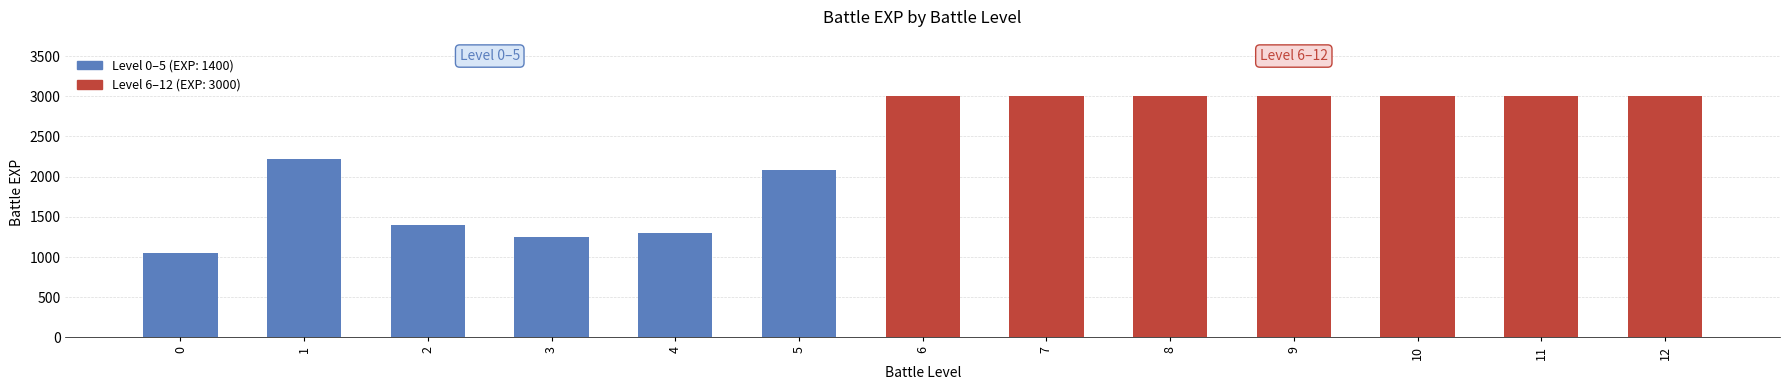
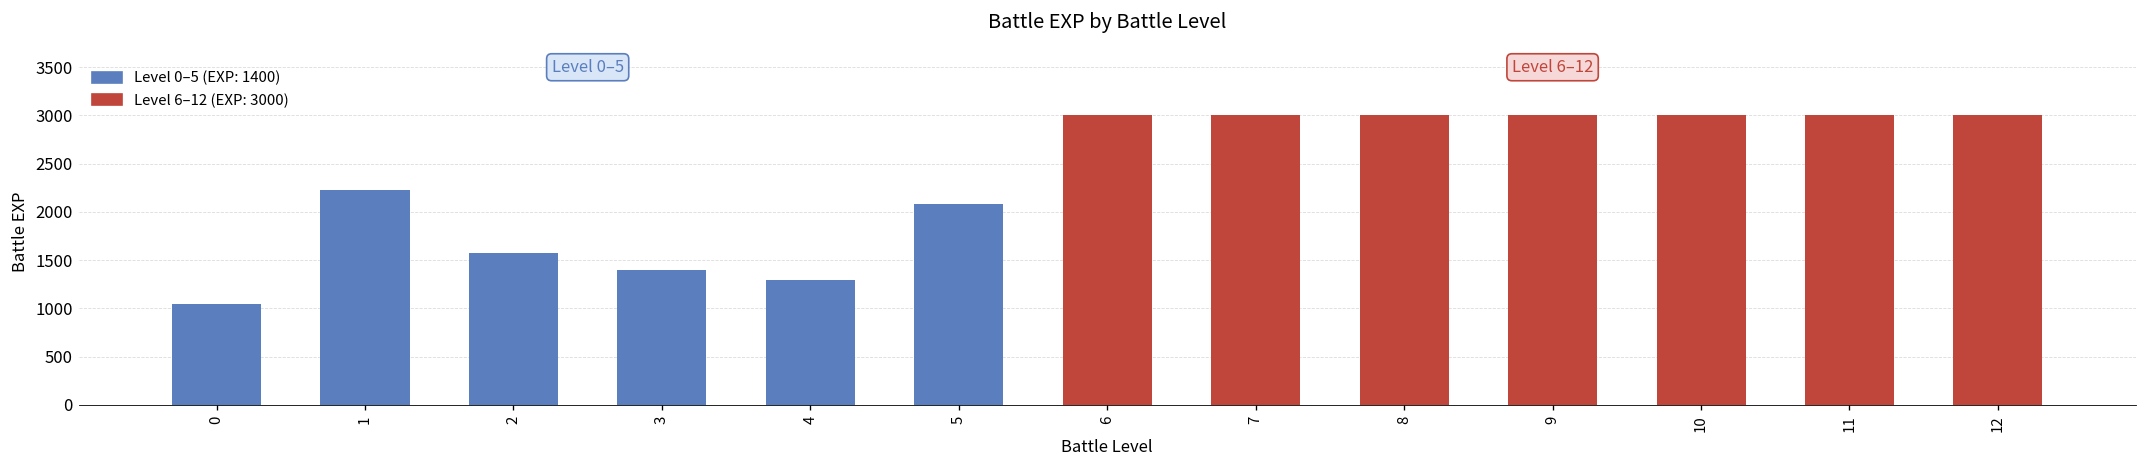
  {
    "0": 1000,
    "1": 2200,
-   "2": 1400,
-   "3": 1200,
+   "2": 1600,
+   "3": 1400,
    "4": 1300,
    "5": 2100,
    "6": 3000,
    "7": 3000,
    "8": 3000,
    "9": 3000,
    "10": 3000,
    "11": 3000,
    "12": 3000
  }
